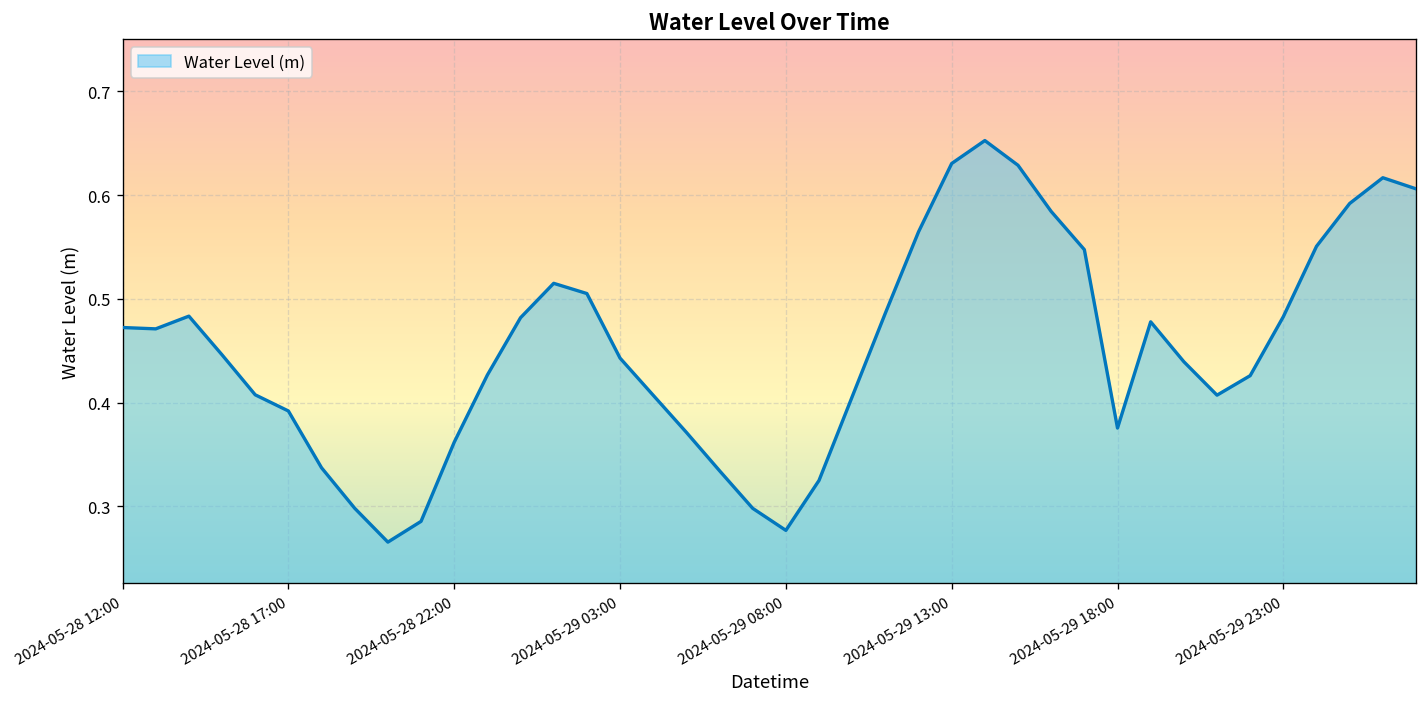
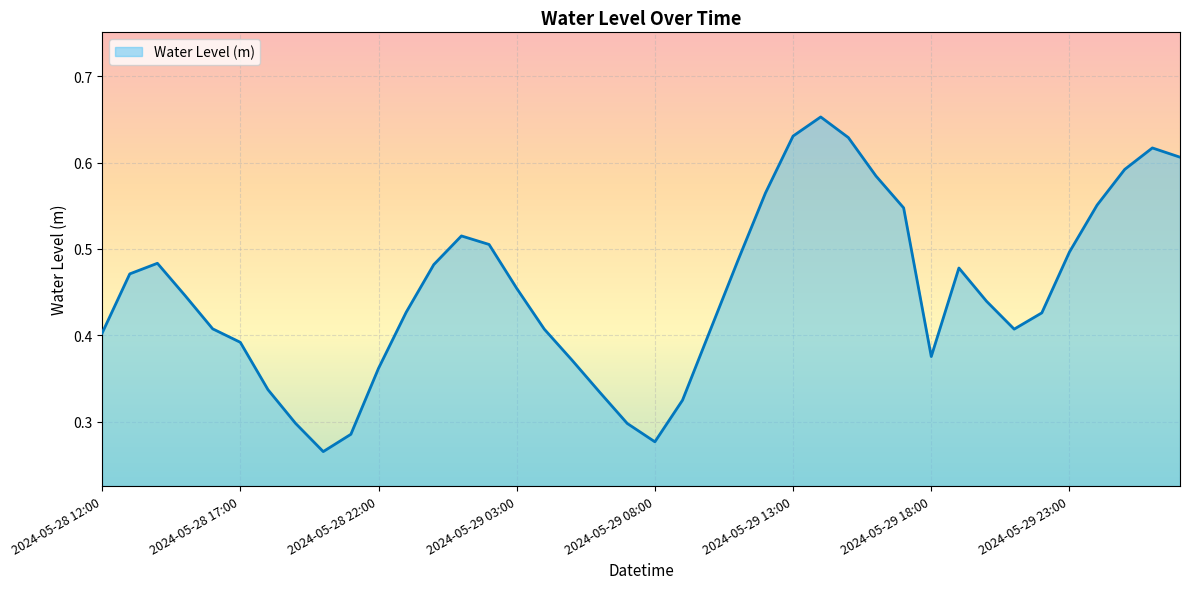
  {
-   "2024-05-28 12:00": 0.47,
+   "2024-05-28 12:00": 0.40,
    "2024-05-28 17:00": 0.39,
    "2024-05-28 22:00": 0.36,
-   "2024-05-29 03:00": 0.44,
+   "2024-05-29 03:00": 0.45,
    "2024-05-29 08:00": 0.28,
    "2024-05-29 13:00": 0.63,
    "2024-05-29 18:00": 0.38,
-   "2024-05-29 23:00": 0.48
+   "2024-05-29 23:00": 0.50
  }
